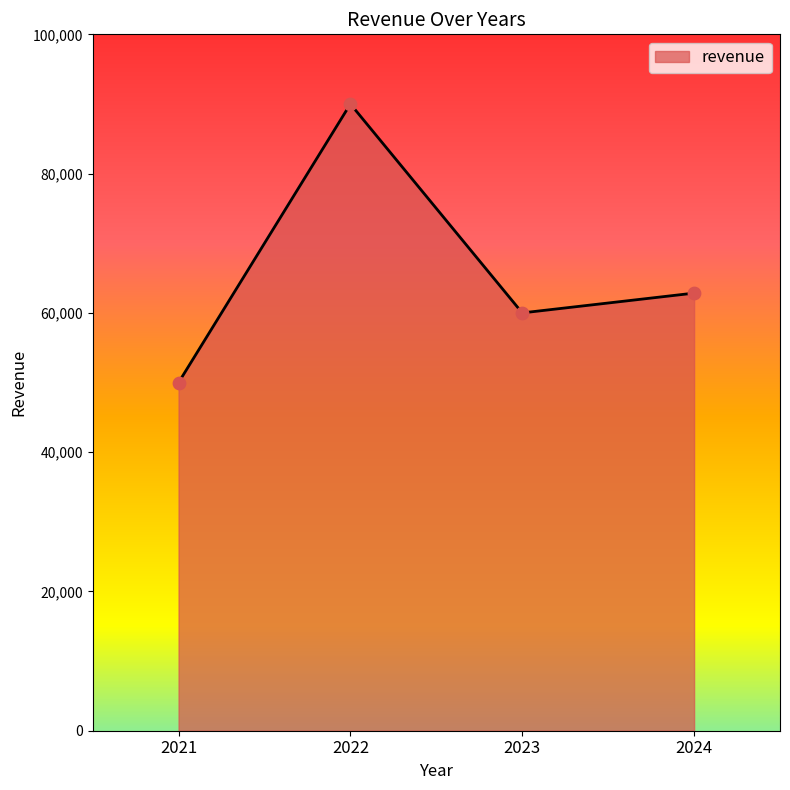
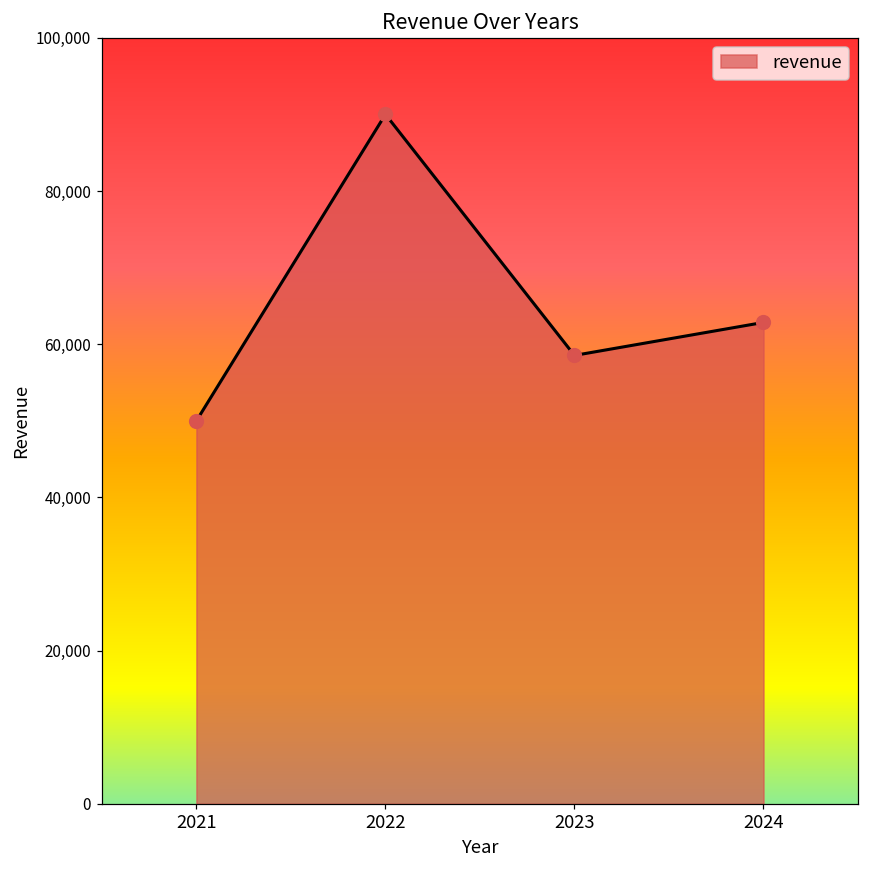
  {
    "2021": "50,000",
    "2022": "90,000",
-   "2023": "60,000",
+   "2023": "59,000",
    "2024": "63,000"
  }
